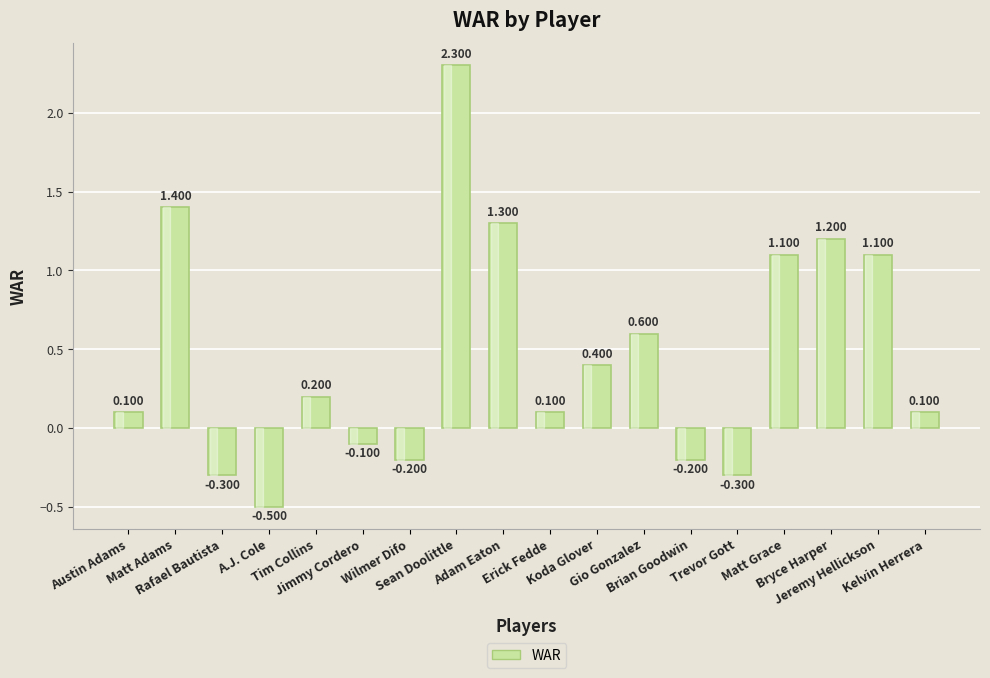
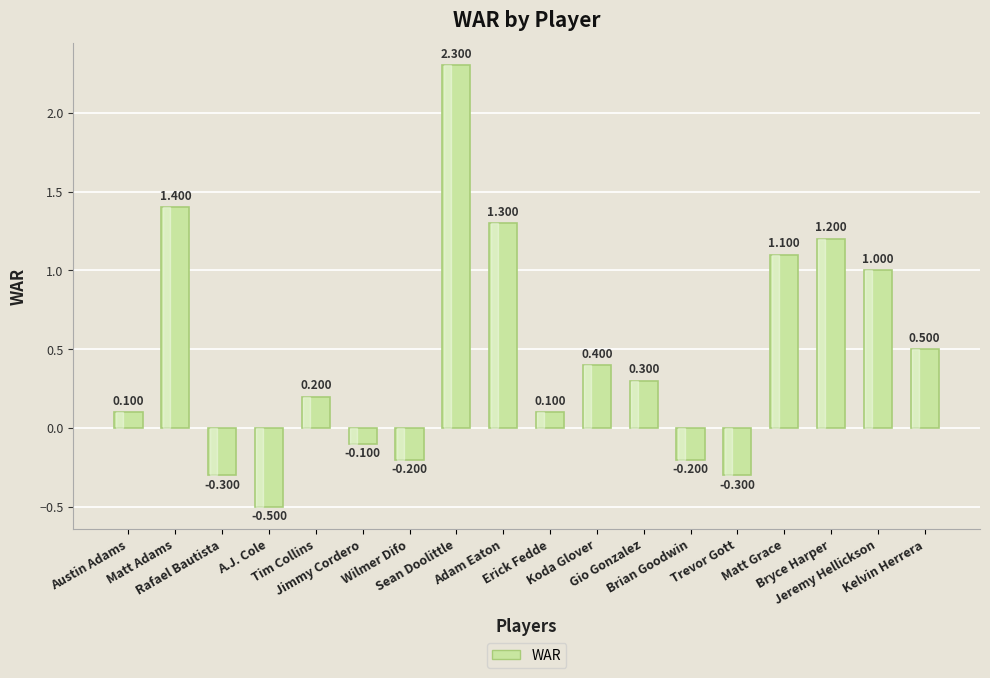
  {
    "Austin Adams": 0.100,
    "Matt Adams": 1.400,
    "Rafael Bautista": -0.300,
    "A.J. Cole": -0.500,
    "Tim Collins": 0.200,
    "Jimmy Cordero": -0.100,
    "Wilmer Difo": -0.200,
    "Sean Doolittle": 2.300,
    "Adam Eaton": 1.300,
    "Erick Fedde": 0.100,
    "Koda Glover": 0.400,
-   "Gio Gonzalez": 0.600,
+   "Gio Gonzalez": 0.300,
    "Brian Goodwin": -0.200,
    "Trevor Gott": -0.300,
    "Matt Grace": 1.100,
    "Bryce Harper": 1.200,
-   "Jeremy Hellickson": 1.100,
-   "Kelvin Herrera": 0.100
+   "Jeremy Hellickson": 1.000,
+   "Kelvin Herrera": 0.500
  }
